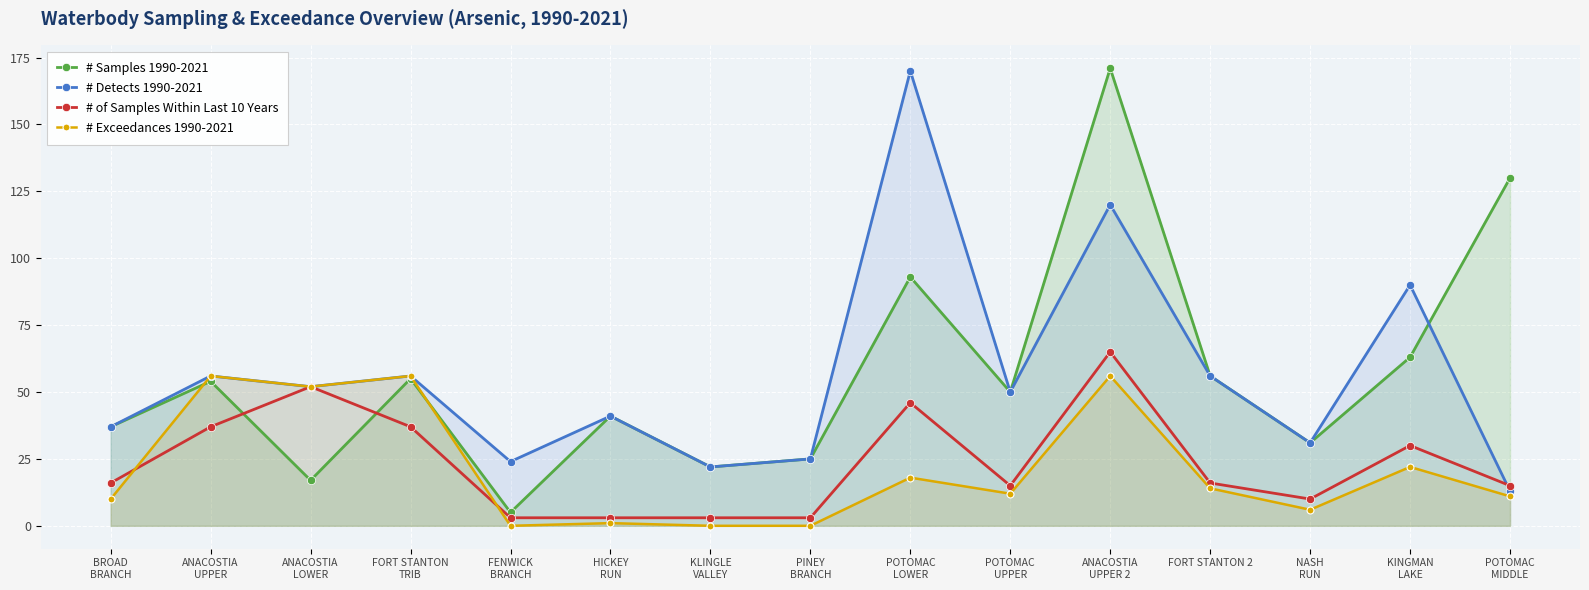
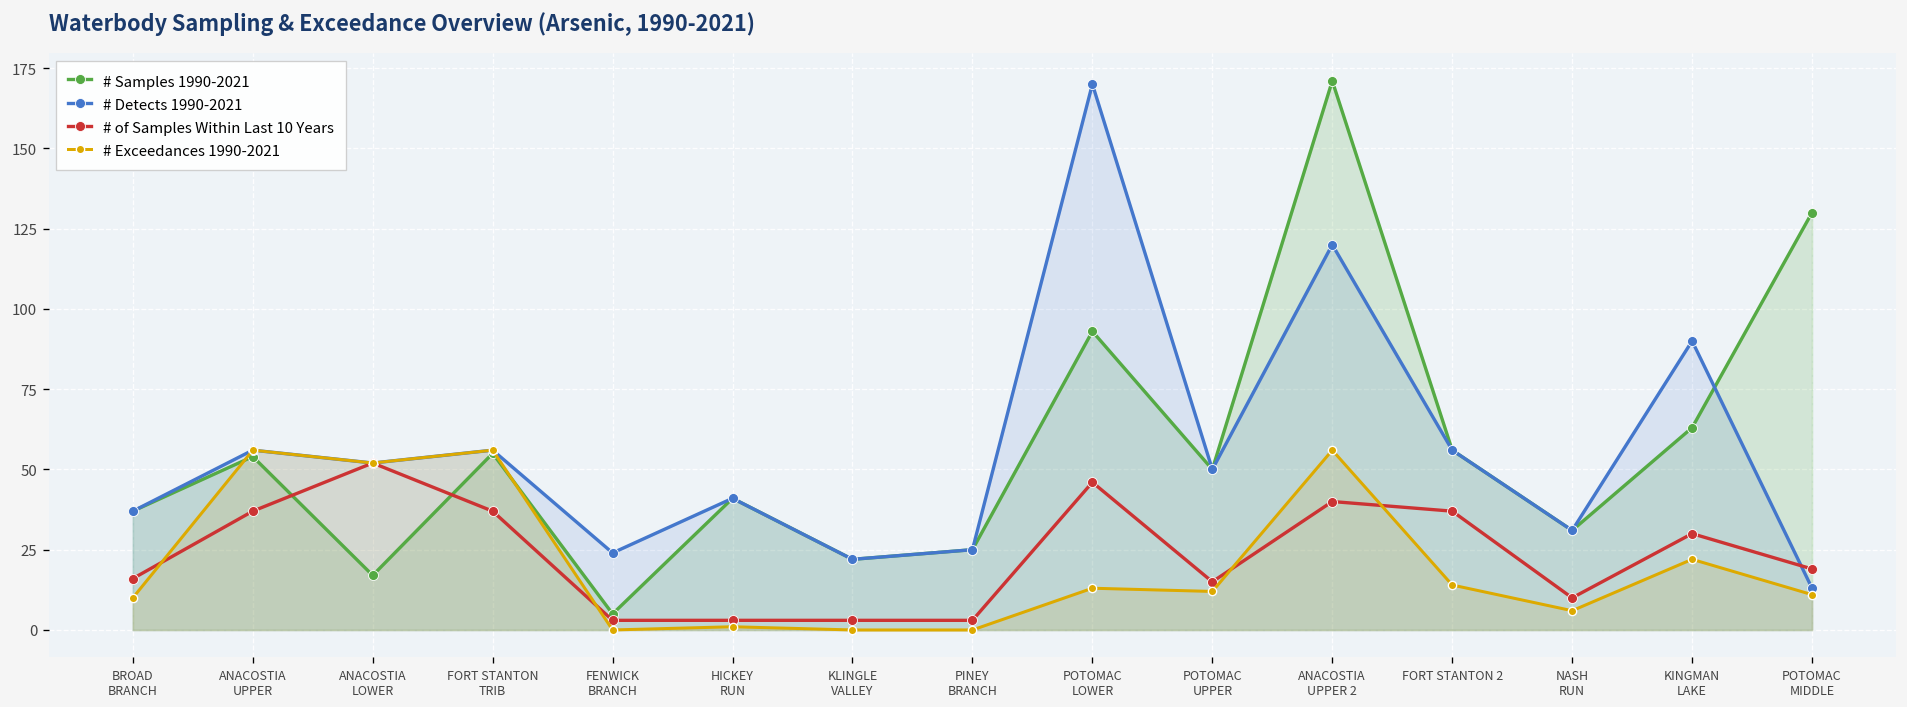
  {
    "# Samples 1990-2021": {
      "ANACOSTIA UPPER": 54,
      "ANACOSTIA LOWER": 17,
      "FORT STANTON TRIB": 55,
      "FENWICK BRANCH": 5,
      "POTOMAC LOWER": 93,
      "ANACOSTIA UPPER 2": 171,
      "KINGMAN LAKE": 63,
      "POTOMAC MIDDLE": 130
    },
    "# Detects 1990-2021": {
      "FENWICK BRANCH": 24,
      "POTOMAC LOWER": 170,
      "ANACOSTIA UPPER 2": 120,
      "KINGMAN LAKE": 90,
      "POTOMAC MIDDLE": 13
    },
    "# of Samples Within Last 10 Years": {
      "BROAD BRANCH": 16,
      "ANACOSTIA UPPER": 37,
      "FORT STANTON TRIB": 37,
      "FENWICK BRANCH": 3,
      "HICKEY RUN": 3,
      "KLINGLE VALLEY": 3,
      "PINEY BRANCH": 3,
      "POTOMAC LOWER": 46,
      "POTOMAC UPPER": 15,
-     "ANACOSTIA UPPER 2": 65,
-     "FORT STANTON 2": 16,
+     "ANACOSTIA UPPER 2": 40,
+     "FORT STANTON 2": 37,
      "NASH RUN": 10,
      "KINGMAN LAKE": 30,
-     "POTOMAC MIDDLE": 15
+     "POTOMAC MIDDLE": 19
    },
    "# Exceedances 1990-2021": {
      "BROAD BRANCH": 10,
      "FENWICK BRANCH": 0,
      "HICKEY RUN": 1,
      "KLINGLE VALLEY": 0,
      "PINEY BRANCH": 0,
-     "POTOMAC LOWER": 18,
+     "POTOMAC LOWER": 13,
      "POTOMAC UPPER": 12,
      "ANACOSTIA UPPER 2": 56,
      "FORT STANTON 2": 14,
      "NASH RUN": 6,
      "KINGMAN LAKE": 22,
      "POTOMAC MIDDLE": 11
    }
  }
